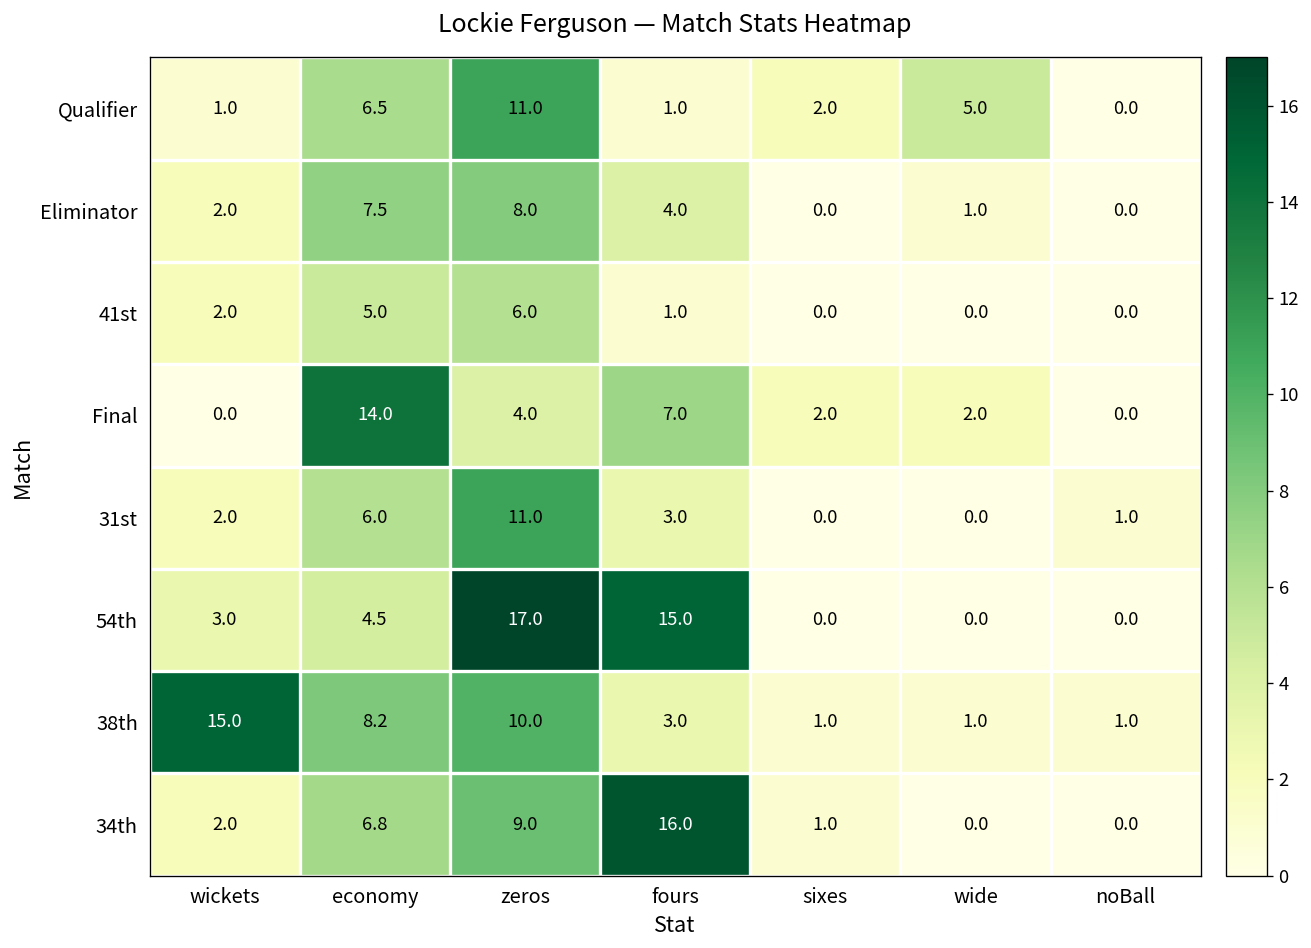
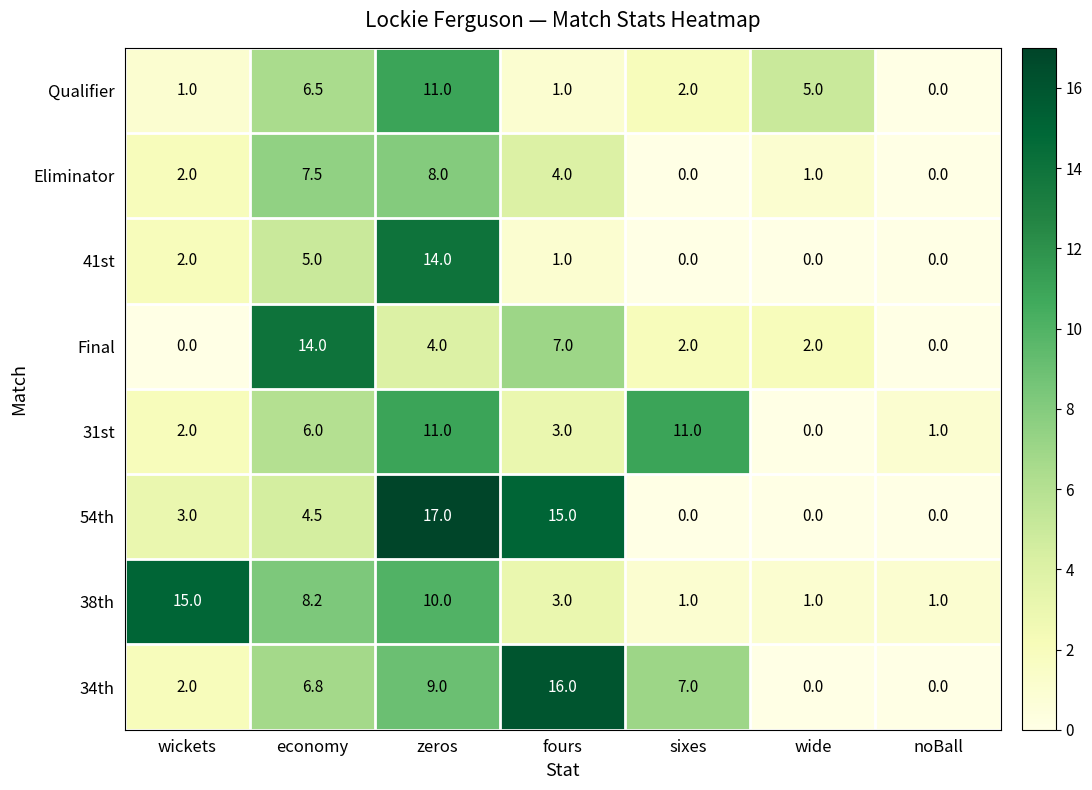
  {
    "Qualifier": {
      "wickets": 1.0,
      "economy": 6.5,
      "zeros": 11.0,
      "fours": 1.0,
      "sixes": 2.0,
      "wide": 5.0,
      "noBall": 0.0
    },
    "Eliminator": {
      "wickets": 2.0,
      "economy": 7.5,
      "zeros": 8.0,
      "fours": 4.0,
      "sixes": 0.0,
      "wide": 1.0,
      "noBall": 0.0
    },
    "41st": {
      "wickets": 2.0,
      "economy": 5.0,
-     "zeros": 6.0,
+     "zeros": 14.0,
      "fours": 1.0,
      "sixes": 0.0,
      "wide": 0.0,
      "noBall": 0.0
    },
    "Final": {
      "wickets": 0.0,
      "economy": 14.0,
      "zeros": 4.0,
      "fours": 7.0,
      "sixes": 2.0,
      "wide": 2.0,
      "noBall": 0.0
    },
    "31st": {
      "wickets": 2.0,
      "economy": 6.0,
      "zeros": 11.0,
      "fours": 3.0,
-     "sixes": 0.0,
+     "sixes": 11.0,
      "wide": 0.0,
      "noBall": 1.0
    },
    "54th": {
      "wickets": 3.0,
      "economy": 4.5,
      "zeros": 17.0,
      "fours": 15.0,
      "sixes": 0.0,
      "wide": 0.0,
      "noBall": 0.0
    },
    "38th": {
      "wickets": 15.0,
      "economy": 8.2,
      "zeros": 10.0,
      "fours": 3.0,
      "sixes": 1.0,
      "wide": 1.0,
      "noBall": 1.0
    },
    "34th": {
      "wickets": 2.0,
      "economy": 6.8,
      "zeros": 9.0,
      "fours": 16.0,
-     "sixes": 1.0,
+     "sixes": 7.0,
      "wide": 0.0,
      "noBall": 0.0
    }
  }
